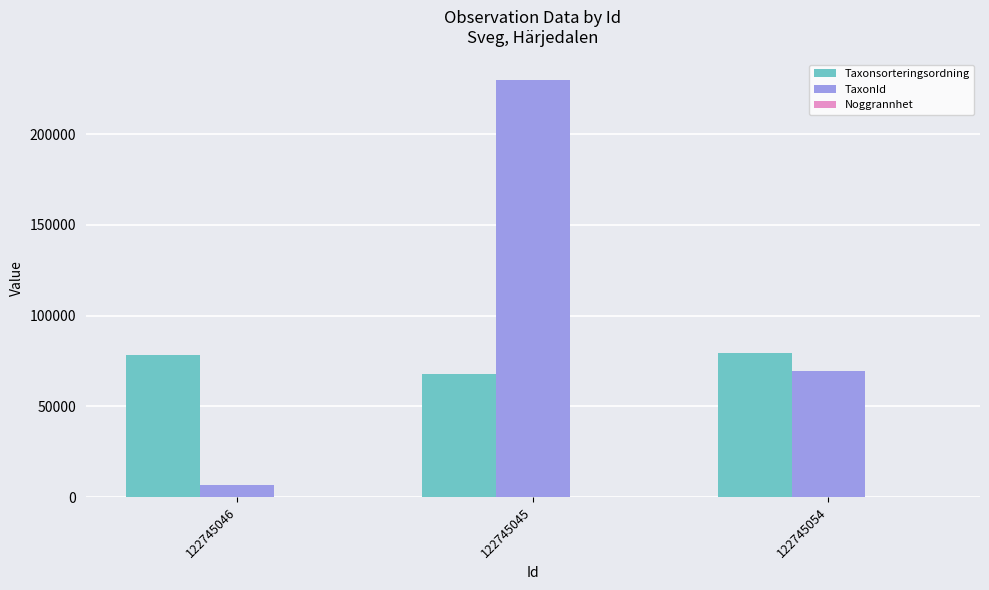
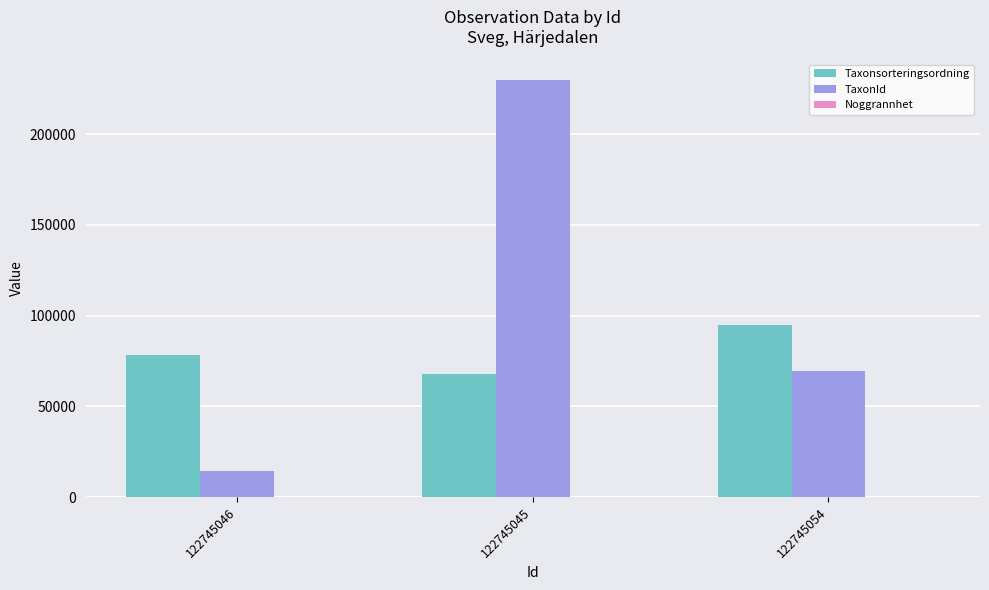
  {
    "Taxonsorteringsordning": {
      "122745046": 78000,
      "122745045": 68000,
-     "122745054": 79000
+     "122745054": 95000
    },
    "TaxonId": {
-     "122745046": 6000,
+     "122745046": 14000,
      "122745045": 230000,
      "122745054": 69000
    }
  }
